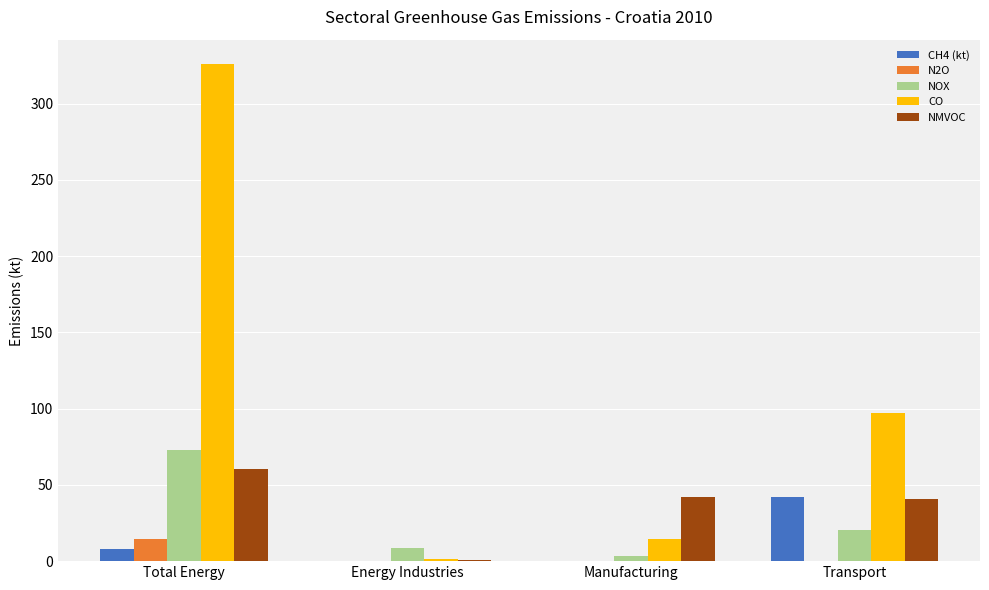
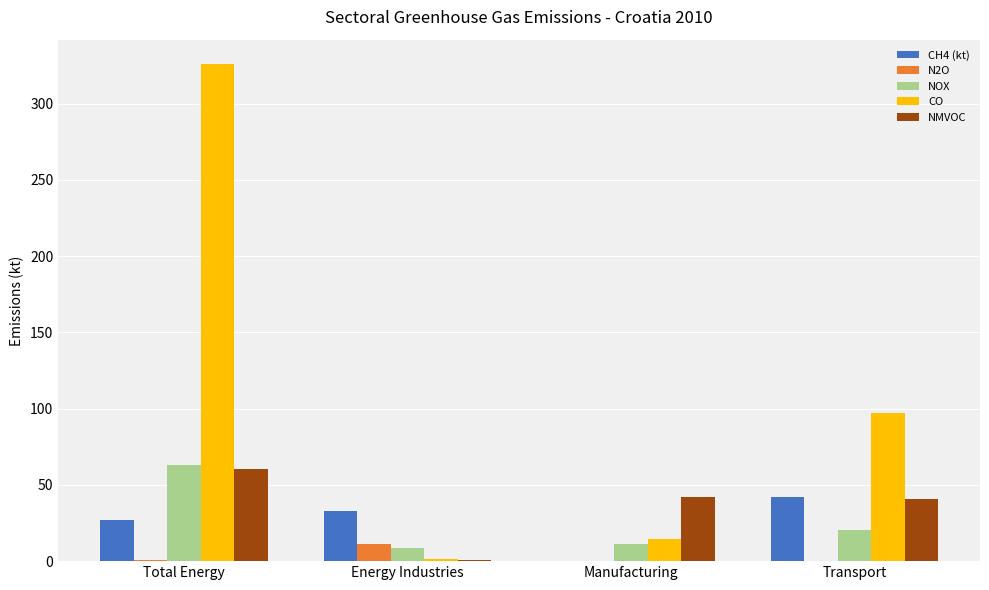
  {
    "CH4 (kt)": {
-     "Total Energy": 8,
-     "Energy Industries": 0,
+     "Total Energy": 27,
+     "Energy Industries": 33,
      "Transport": 42
    },
    "N2O": {
-     "Total Energy": 14,
-     "Energy Industries": 0
+     "Total Energy": 1,
+     "Energy Industries": 11
    },
    "NOX": {
-     "Total Energy": 73,
+     "Total Energy": 63,
      "Energy Industries": 9,
-     "Manufacturing": 3,
+     "Manufacturing": 11,
      "Transport": 21
    },
    "CO": {
      "Total Energy": 326,
      "Manufacturing": 15,
      "Transport": 97
    },
    "NMVOC": {
      "Total Energy": 60,
      "Manufacturing": 42,
      "Transport": 41
    }
  }
